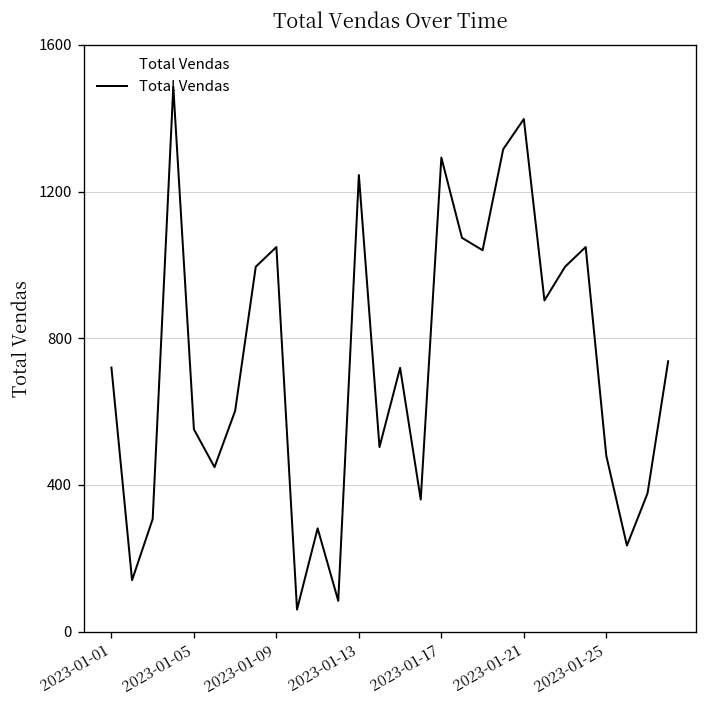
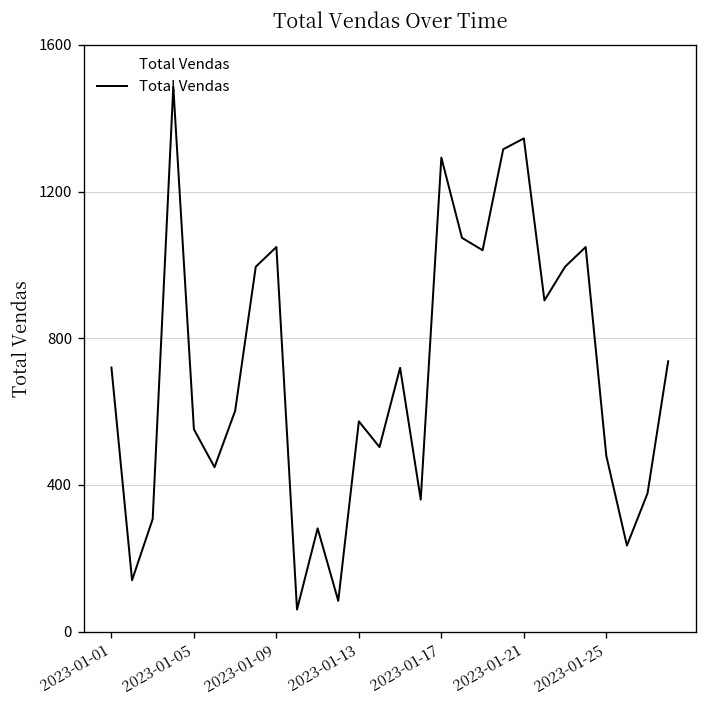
  {
    "2023-01-01": 720,
    "2023-01-05": 550,
    "2023-01-09": 1050,
-   "2023-01-13": 1250,
+   "2023-01-13": 570,
    "2023-01-17": 1290,
-   "2023-01-21": 1400,
+   "2023-01-21": 1340,
    "2023-01-25": 480
  }
